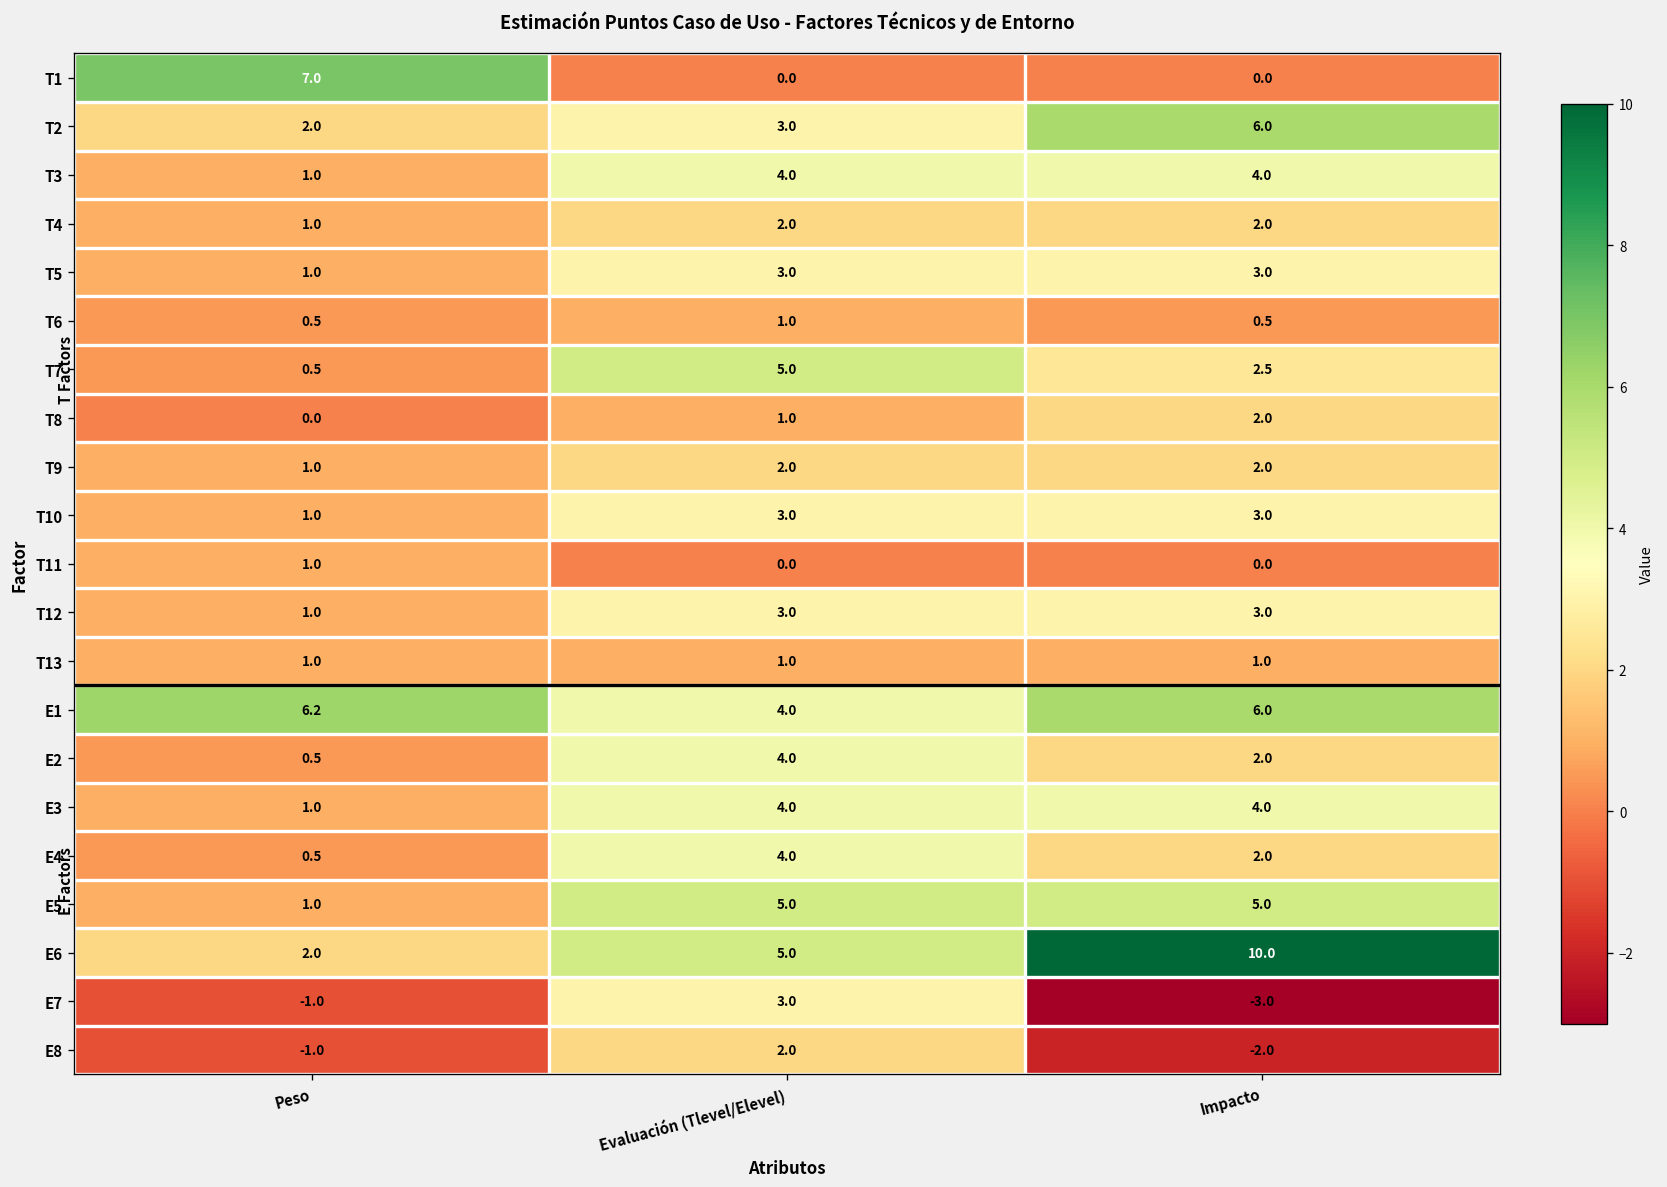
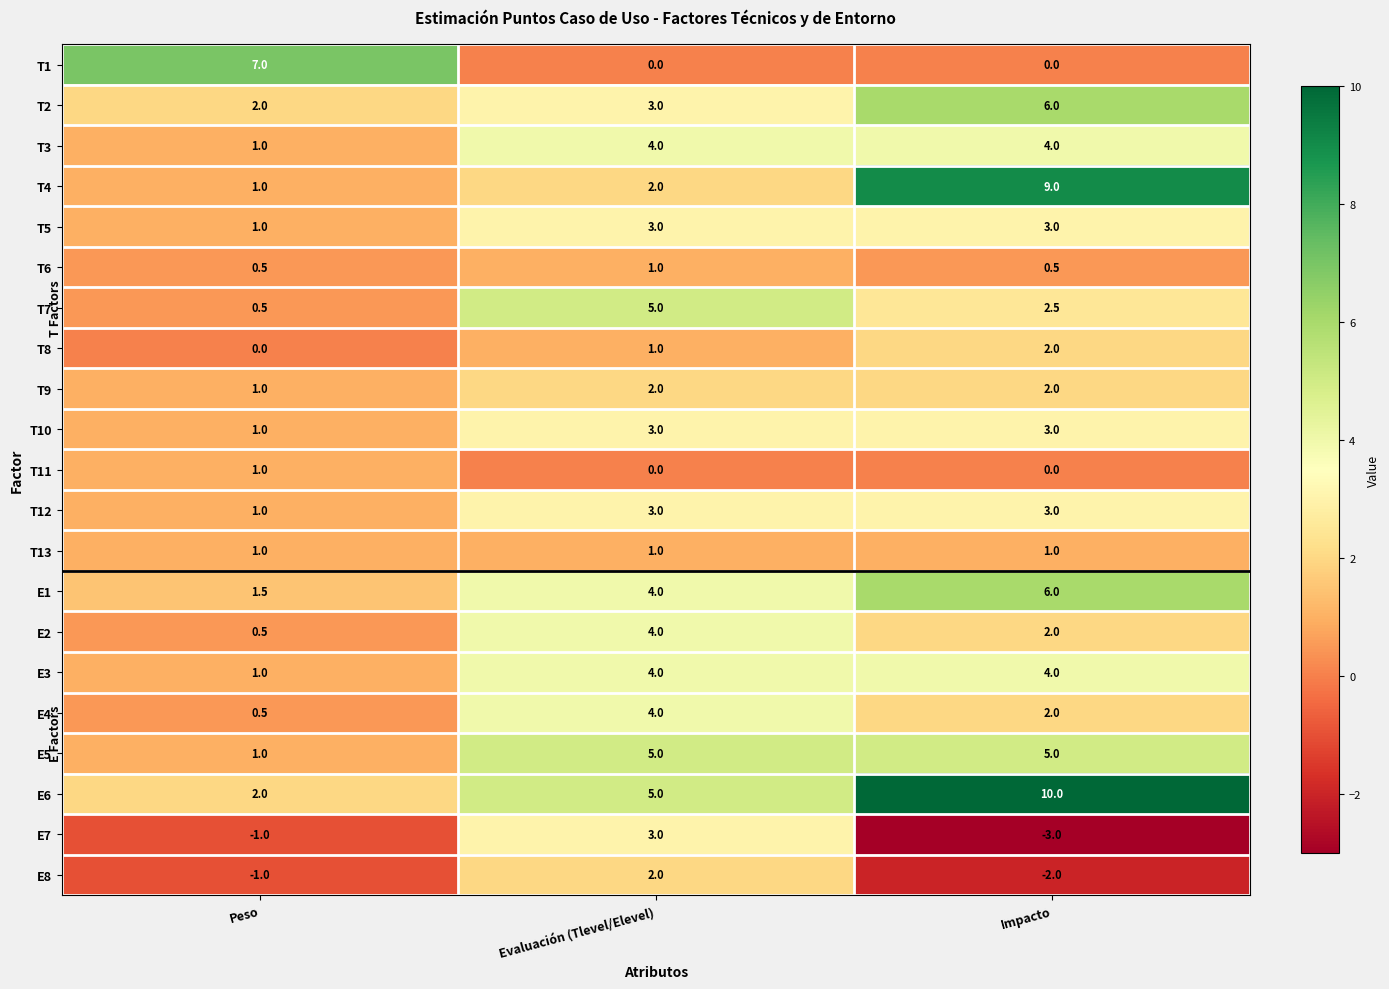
  {
    "T1": {
      "Peso": 7.0,
      "Evaluación (Tlevel/Elevel)": 0.0,
      "Impacto": 0.0
    },
    "T2": {
      "Peso": 2.0,
      "Evaluación (Tlevel/Elevel)": 3.0,
      "Impacto": 6.0
    },
    "T3": {
      "Peso": 1.0,
      "Evaluación (Tlevel/Elevel)": 4.0,
      "Impacto": 4.0
    },
    "T4": {
      "Peso": 1.0,
      "Evaluación (Tlevel/Elevel)": 2.0,
-     "Impacto": 2.0
+     "Impacto": 9.0
    },
    "T5": {
      "Peso": 1.0,
      "Evaluación (Tlevel/Elevel)": 3.0,
      "Impacto": 3.0
    },
    "T6": {
      "Peso": 0.5,
      "Evaluación (Tlevel/Elevel)": 1.0,
      "Impacto": 0.5
    },
    "T7": {
      "Peso": 0.5,
      "Evaluación (Tlevel/Elevel)": 5.0,
      "Impacto": 2.5
    },
    "T8": {
      "Peso": 0.0,
      "Evaluación (Tlevel/Elevel)": 1.0,
      "Impacto": 2.0
    },
    "T9": {
      "Peso": 1.0,
      "Evaluación (Tlevel/Elevel)": 2.0,
      "Impacto": 2.0
    },
    "T10": {
      "Peso": 1.0,
      "Evaluación (Tlevel/Elevel)": 3.0,
      "Impacto": 3.0
    },
    "T11": {
      "Peso": 1.0,
      "Evaluación (Tlevel/Elevel)": 0.0,
      "Impacto": 0.0
    },
    "T12": {
      "Peso": 1.0,
      "Evaluación (Tlevel/Elevel)": 3.0,
      "Impacto": 3.0
    },
    "T13": {
      "Peso": 1.0,
      "Evaluación (Tlevel/Elevel)": 1.0,
      "Impacto": 1.0
    },
    "E1": {
-     "Peso": 6.2,
+     "Peso": 1.5,
      "Evaluación (Tlevel/Elevel)": 4.0,
      "Impacto": 6.0
    },
    "E2": {
      "Peso": 0.5,
      "Evaluación (Tlevel/Elevel)": 4.0,
      "Impacto": 2.0
    },
    "E3": {
      "Peso": 1.0,
      "Evaluación (Tlevel/Elevel)": 4.0,
      "Impacto": 4.0
    },
    "E4": {
      "Peso": 0.5,
      "Evaluación (Tlevel/Elevel)": 4.0,
      "Impacto": 2.0
    },
    "E5": {
      "Peso": 1.0,
      "Evaluación (Tlevel/Elevel)": 5.0,
      "Impacto": 5.0
    },
    "E6": {
      "Peso": 2.0,
      "Evaluación (Tlevel/Elevel)": 5.0,
      "Impacto": 10.0
    },
    "E7": {
      "Peso": -1.0,
      "Evaluación (Tlevel/Elevel)": 3.0,
      "Impacto": -3.0
    },
    "E8": {
      "Peso": -1.0,
      "Evaluación (Tlevel/Elevel)": 2.0,
      "Impacto": -2.0
    }
  }
